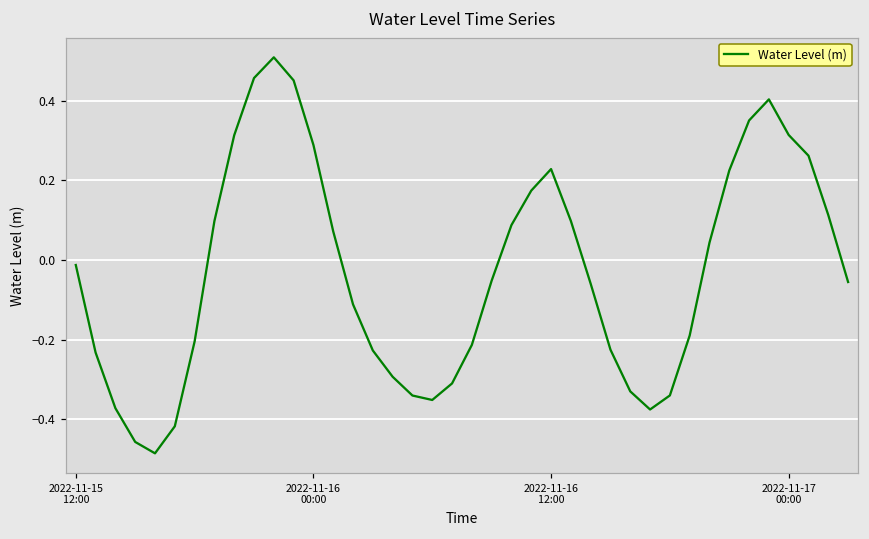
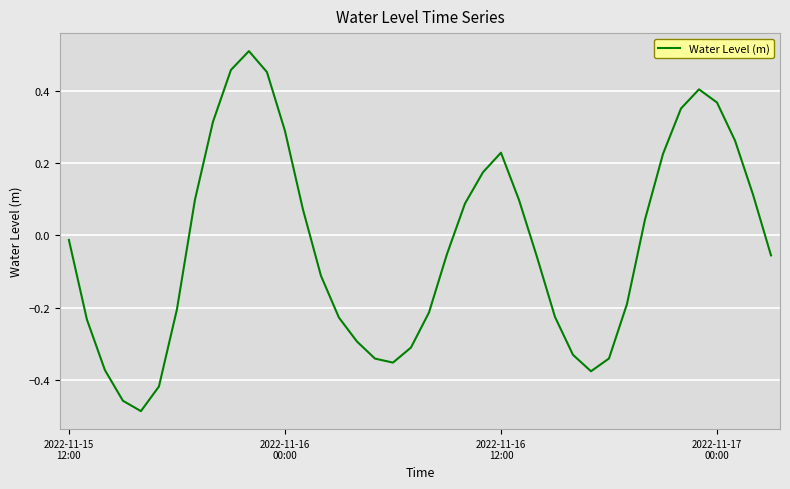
  {
    "2022-11-15 12:00": -0.01,
    "2022-11-16 00:00": 0.29,
    "2022-11-16 12:00": 0.23,
-   "2022-11-17 00:00": 0.31
+   "2022-11-17 00:00": 0.37
  }
